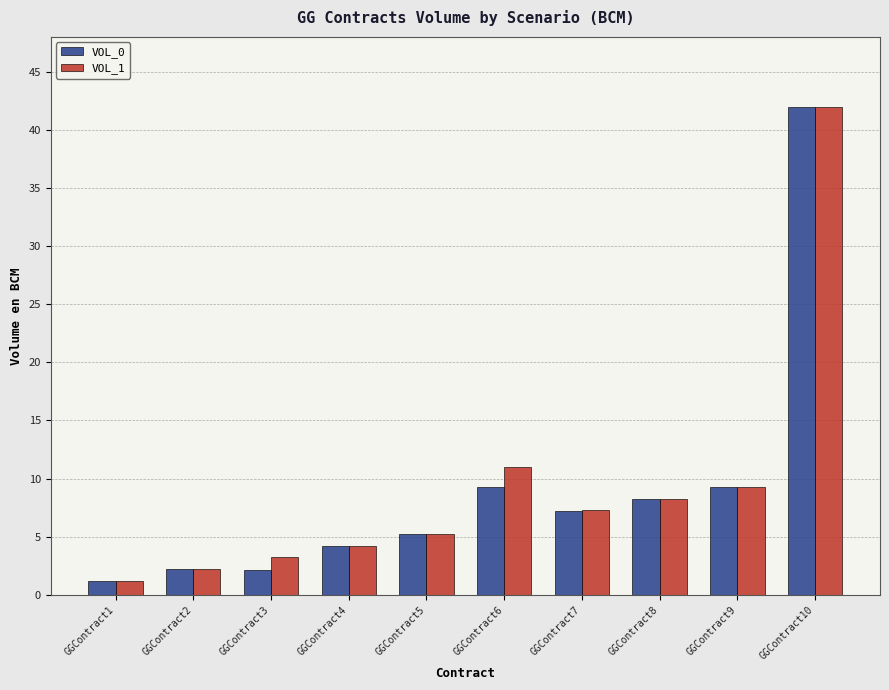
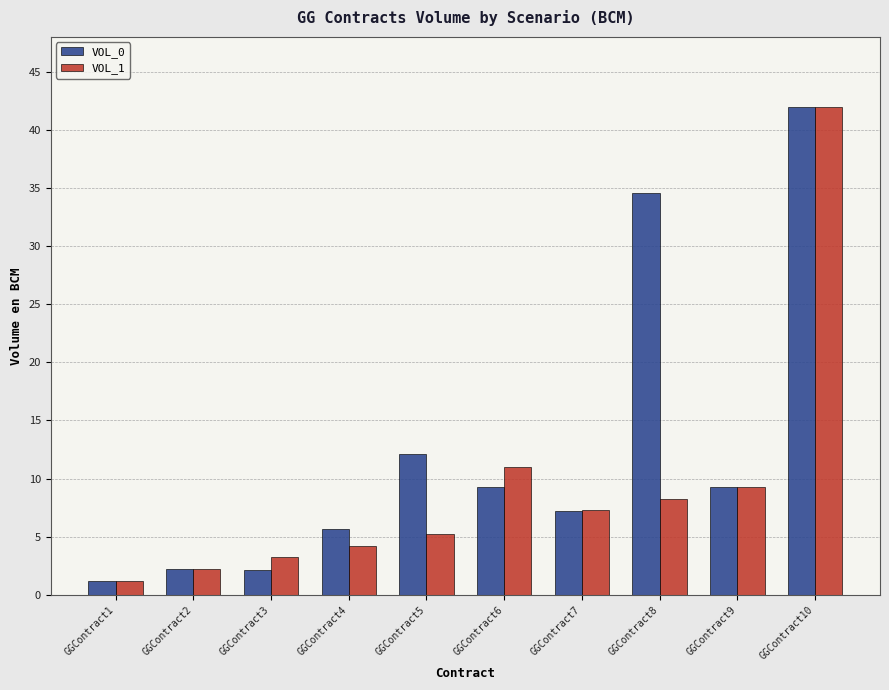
  {
    "VOL_0": {
      "GGContract1": 1.2,
      "GGContract2": 2.2,
      "GGContract3": 2.1,
-     "GGContract4": 4.2,
-     "GGContract5": 5.2,
+     "GGContract4": 5.6,
+     "GGContract5": 12.1,
      "GGContract6": 9.3,
      "GGContract7": 7.2,
-     "GGContract8": 8.3,
+     "GGContract8": 34.6,
      "GGContract9": 9.3,
      "GGContract10": 42.0
    },
    "VOL_1": {
      "GGContract1": 1.2,
      "GGContract2": 2.2,
      "GGContract3": 3.2,
      "GGContract4": 4.2,
      "GGContract5": 5.2,
      "GGContract6": 11.0,
      "GGContract7": 7.3,
      "GGContract8": 8.3,
      "GGContract9": 9.3,
      "GGContract10": 42.0
    }
  }
